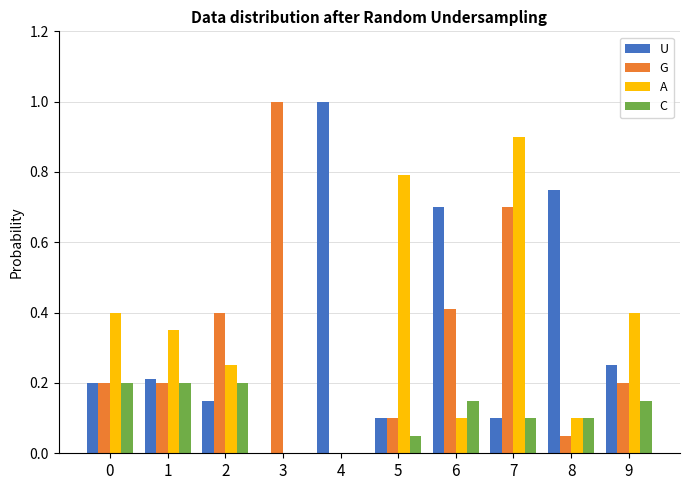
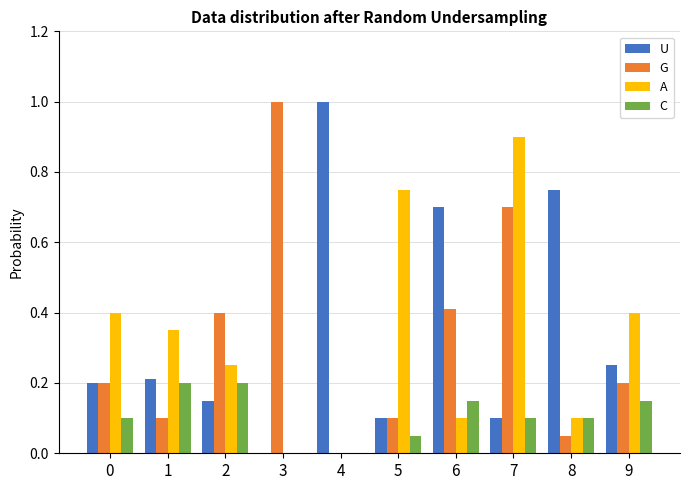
  {
    "U": {
      "0": 0.20,
      "1": 0.21,
      "2": 0.15,
      "3": 0.00,
      "4": 1.00,
      "5": 0.10,
      "6": 0.70,
      "7": 0.10,
      "8": 0.75,
      "9": 0.25
    },
    "G": {
      "0": 0.2,
-     "1": 0.2,
+     "1": 0.1,
      "2": 0.4,
      "3": 1.0,
      "4": 0.0,
      "5": 0.1,
      "6": 0.41,
      "7": 0.7,
      "8": 0.05,
      "9": 0.2
    },
    "A": {
      "0": 0.40,
      "1": 0.35,
      "2": 0.25,
      "3": 0.00,
      "4": 0.00,
-     "5": 0.79,
+     "5": 0.75,
      "6": 0.10,
      "7": 0.90,
      "8": 0.10,
      "9": 0.40
    },
    "C": {
-     "0": 0.2,
+     "0": 0.1,
      "1": 0.2,
      "2": 0.2,
      "3": 0.0,
      "4": 0.0,
      "5": 0.05,
      "6": 0.15,
      "7": 0.1,
      "8": 0.1,
      "9": 0.15
    }
  }
